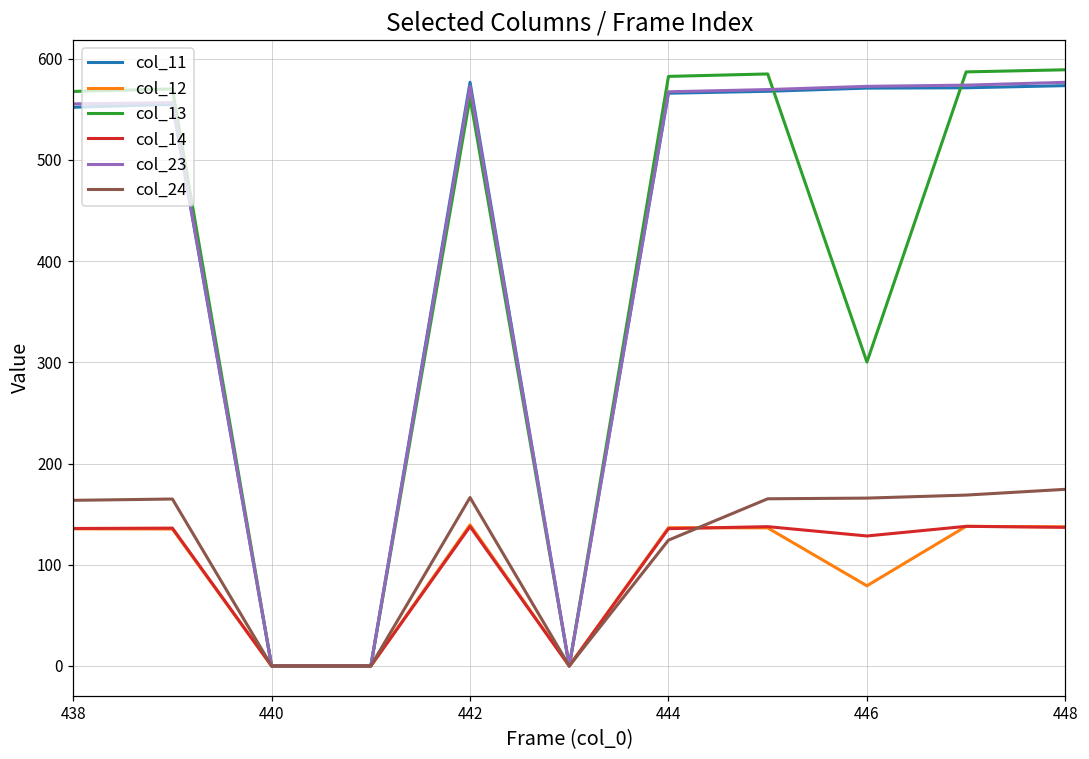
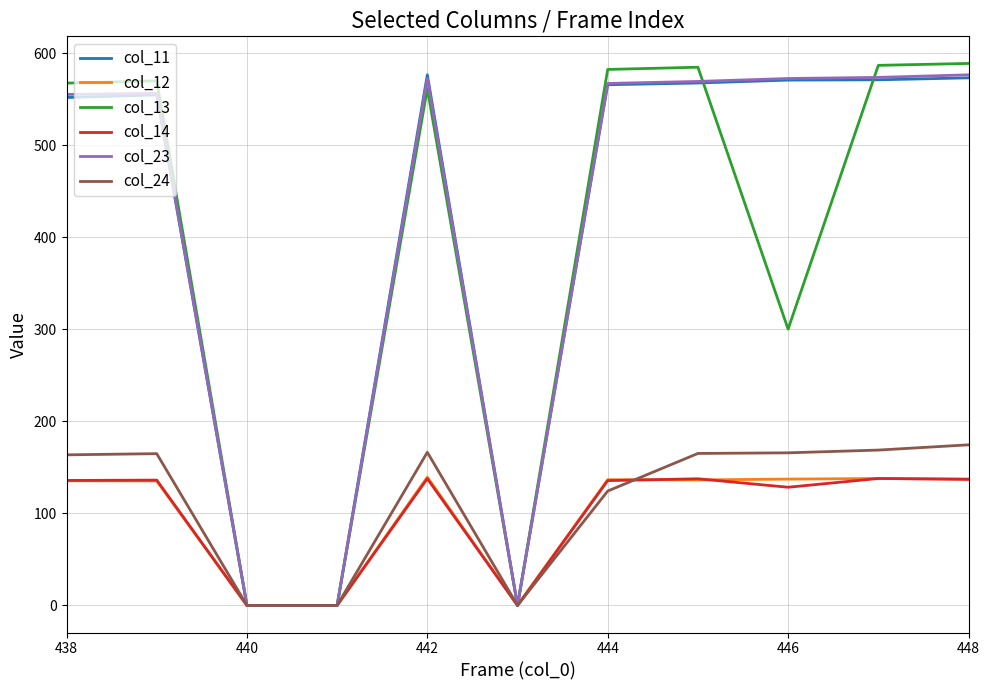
  {
    "col_11": {
      "438": 550,
      "442": 580,
      "448": 570
    },
    "col_12": {
-     "446": 80
+     "446": 140
    },
    "col_13": {
      "438": 570,
      "442": 560,
      "444": 580,
      "446": 300,
      "448": 590
    },
    "col_14": {
      "446": 130
    },
    "col_23": {
      "438": 560,
      "442": 570,
      "448": 580
    },
    "col_24": {
      "438": 160,
      "442": 170,
      "444": 120,
      "446": 170,
      "448": 170
    }
  }
